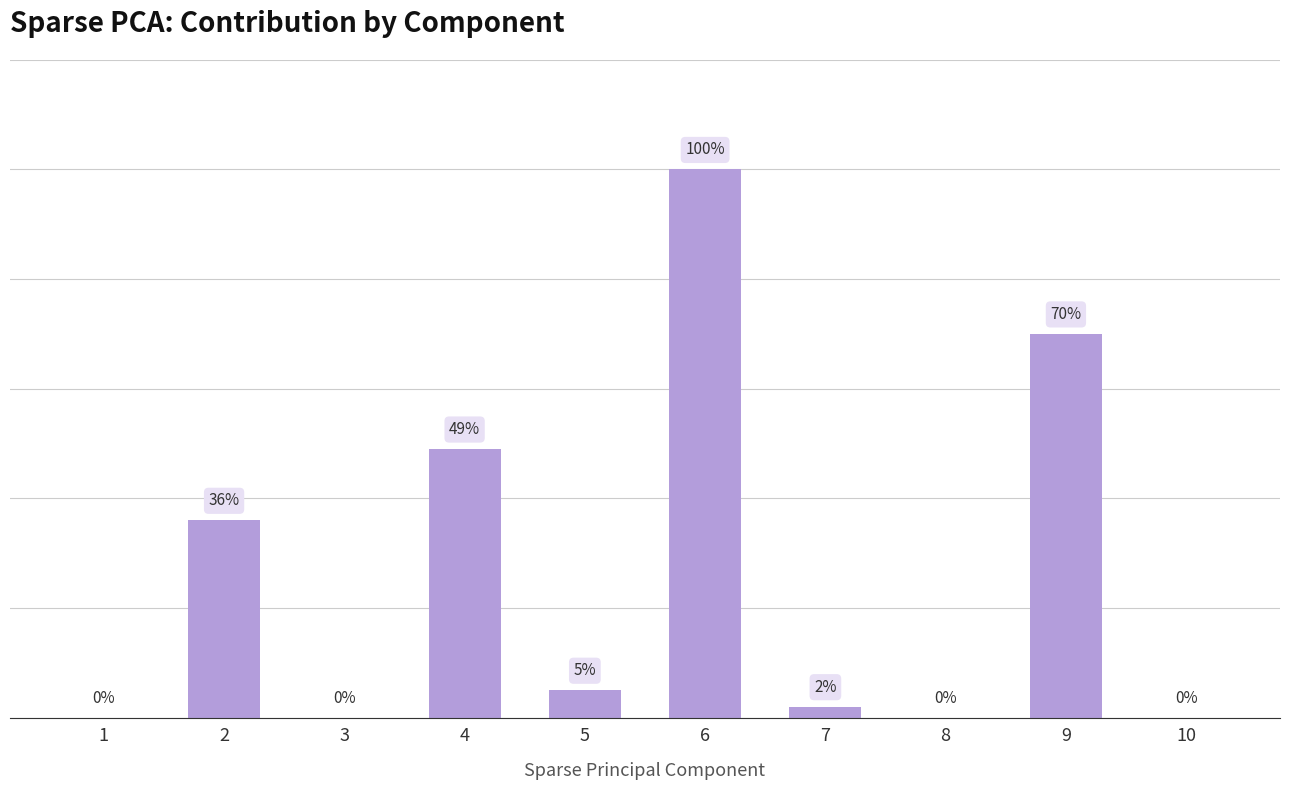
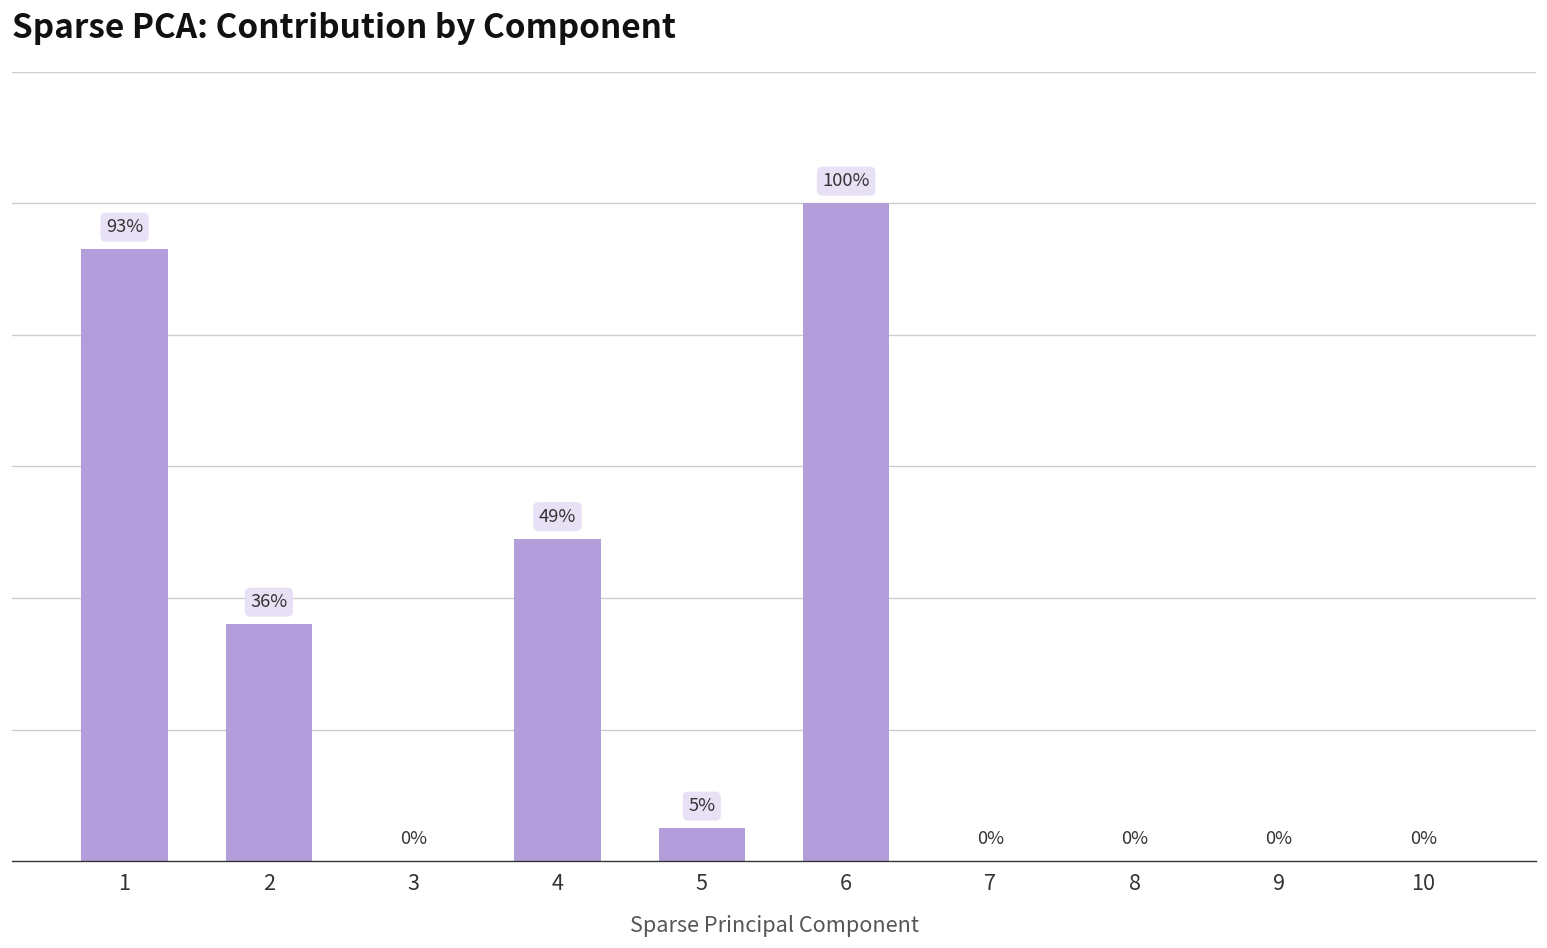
  {
-   "1": "0%",
-   "7": "2%",
-   "9": "70%"
+   "1": "93%",
+   "7": "0%",
+   "9": "0%"
  }
